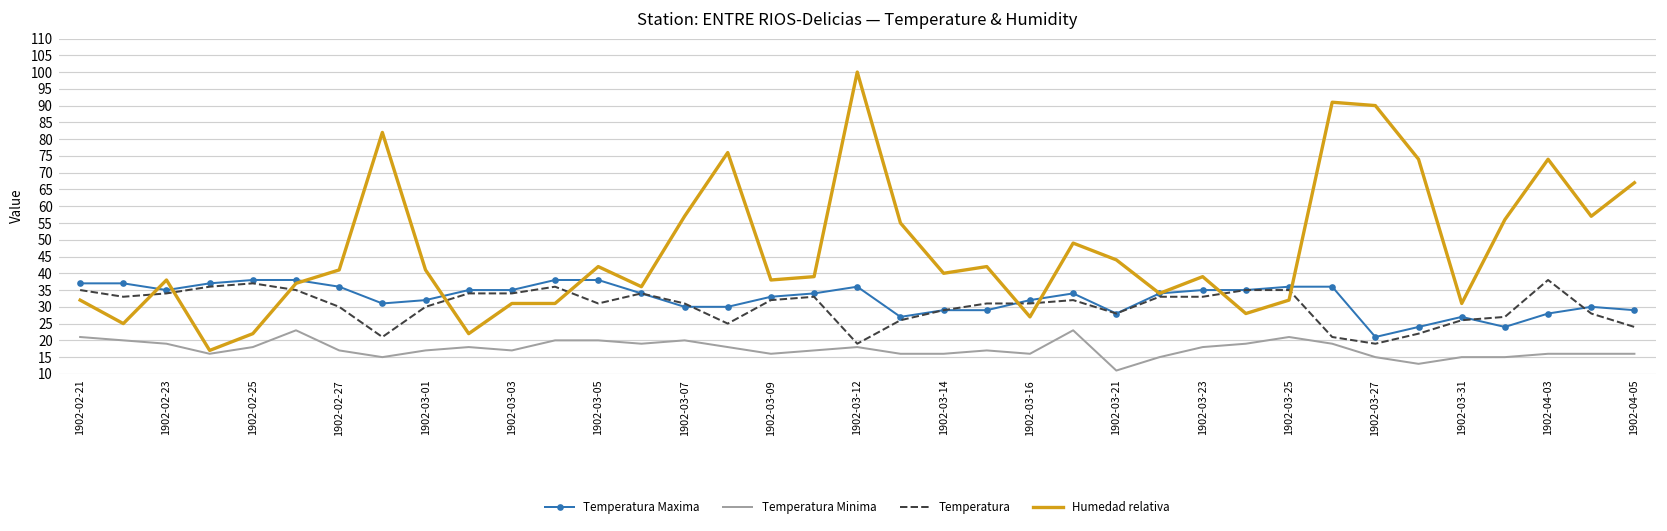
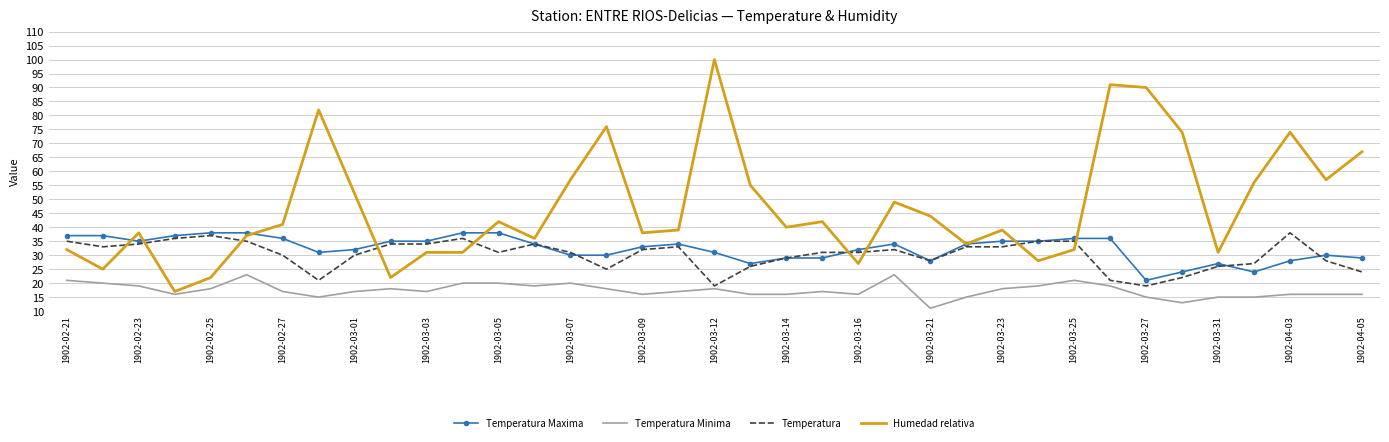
  {
    "Temperatura Maxima": {
      "1902-02-21": 37,
      "1902-02-23": 35,
      "1902-02-25": 38,
      "1902-02-27": 36,
      "1902-03-01": 32,
      "1902-03-03": 35,
      "1902-03-05": 38,
      "1902-03-07": 30,
      "1902-03-09": 33,
-     "1902-03-12": 36,
+     "1902-03-12": 31,
      "1902-03-16": 32,
      "1902-03-23": 35,
      "1902-03-25": 36,
      "1902-03-27": 21,
      "1902-03-31": 27,
      "1902-04-03": 28,
      "1902-04-05": 29
    },
    "Temperatura Minima": {
      "1902-02-21": 21,
      "1902-02-23": 19,
      "1902-02-25": 18,
      "1902-02-27": 17,
      "1902-03-01": 17,
      "1902-03-03": 17,
      "1902-03-05": 20,
      "1902-03-07": 20,
      "1902-03-09": 16,
      "1902-03-12": 18,
      "1902-03-14": 16,
      "1902-03-16": 16,
      "1902-03-21": 11,
      "1902-03-23": 18,
      "1902-03-25": 21,
      "1902-03-27": 15,
      "1902-03-31": 15,
      "1902-04-03": 16,
      "1902-04-05": 16
    },
    "Temperatura": {
      "1902-02-21": 35,
      "1902-02-23": 34,
      "1902-02-25": 37,
      "1902-02-27": 30,
      "1902-03-01": 30,
      "1902-03-03": 34,
      "1902-03-05": 31,
      "1902-03-07": 31,
      "1902-03-09": 32,
      "1902-03-12": 19,
      "1902-03-16": 31,
      "1902-03-23": 33,
      "1902-03-25": 35,
      "1902-03-27": 19,
      "1902-03-31": 26,
      "1902-04-03": 38,
      "1902-04-05": 24
    },
    "Humedad relativa": {
      "1902-02-21": 32,
      "1902-02-23": 38,
      "1902-02-25": 22,
      "1902-02-27": 41,
-     "1902-03-01": 41,
+     "1902-03-01": 52,
      "1902-03-03": 31,
      "1902-03-05": 42,
      "1902-03-07": 57,
      "1902-03-09": 38,
      "1902-03-12": 100,
      "1902-03-14": 40,
      "1902-03-16": 27,
      "1902-03-21": 44,
      "1902-03-23": 39,
      "1902-03-25": 32,
      "1902-03-27": 90,
      "1902-03-31": 31,
      "1902-04-03": 74,
      "1902-04-05": 67
    }
  }
